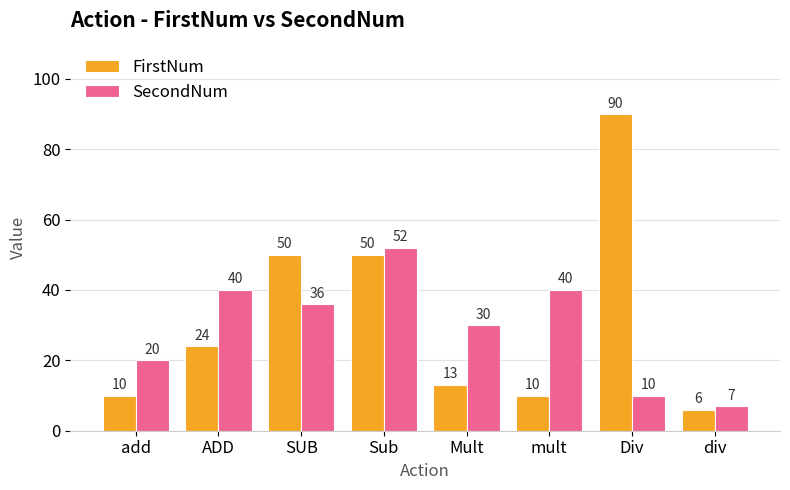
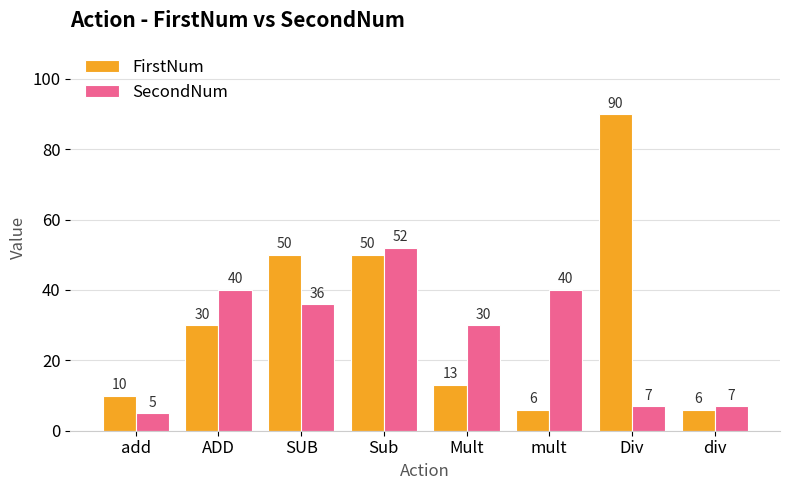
  {
    "FirstNum": {
      "add": 10,
-     "ADD": 24,
+     "ADD": 30,
      "SUB": 50,
      "Sub": 50,
      "Mult": 13,
-     "mult": 10,
+     "mult": 6,
      "Div": 90,
      "div": 6
    },
    "SecondNum": {
-     "add": 20,
+     "add": 5,
      "ADD": 40,
      "SUB": 36,
      "Sub": 52,
      "Mult": 30,
      "mult": 40,
-     "Div": 10,
+     "Div": 7,
      "div": 7
    }
  }
